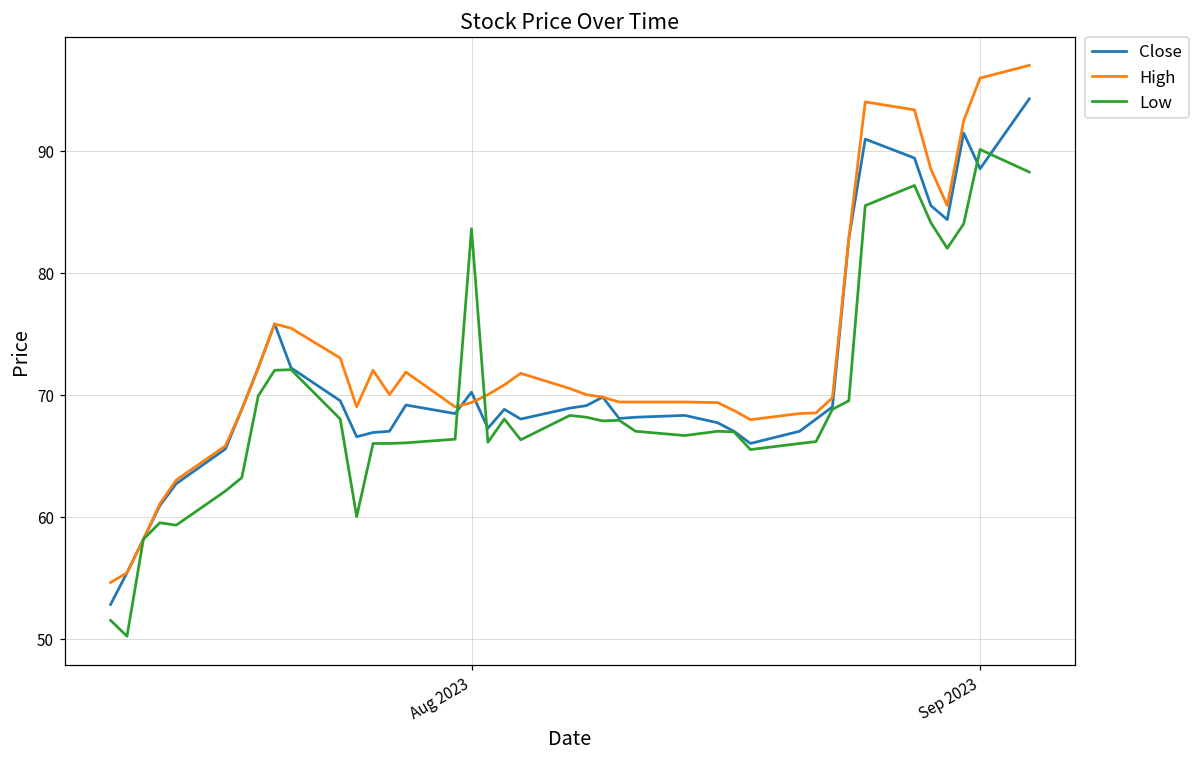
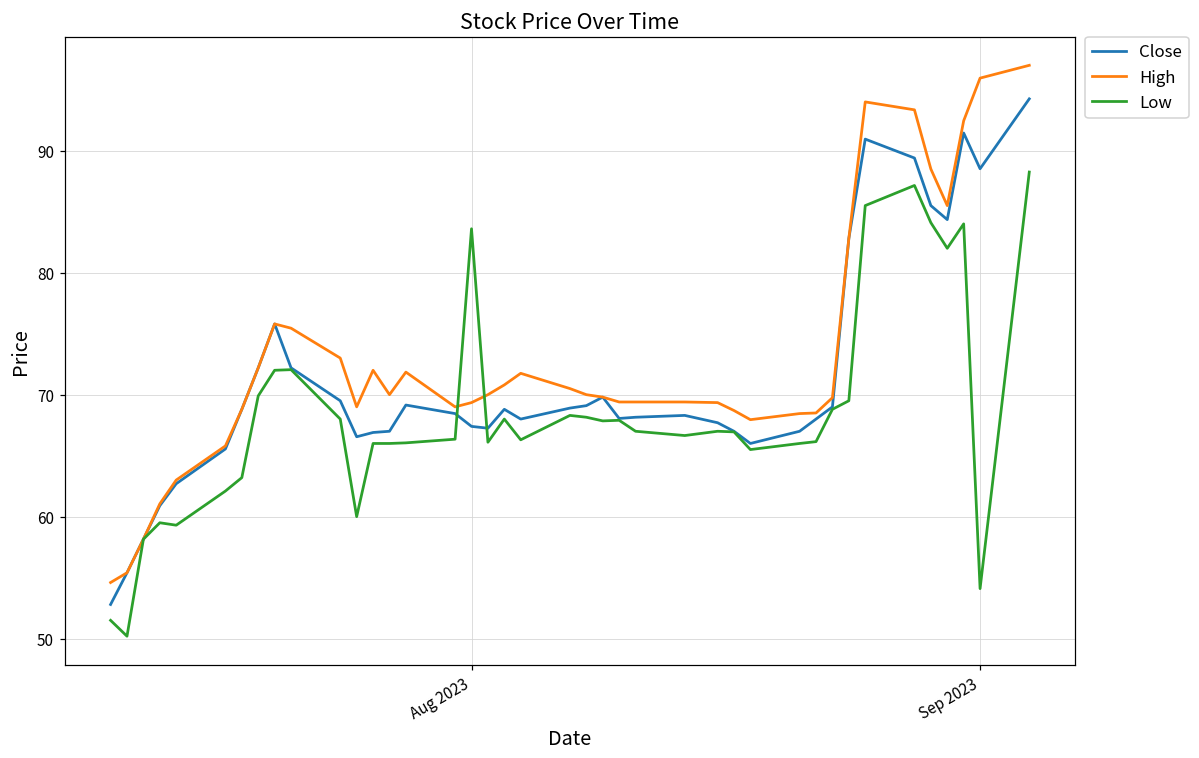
  {
    "Close": {
-     "Aug 2023": 70.2,
+     "Aug 2023": 67.4,
      "Sep 2023": 88.5
    },
    "High": {
      "Aug 2023": 69.4,
      "Sep 2023": 96.0
    },
    "Low": {
      "Aug 2023": 83.6,
-     "Sep 2023": 90.1
+     "Sep 2023": 54.1
    }
  }
